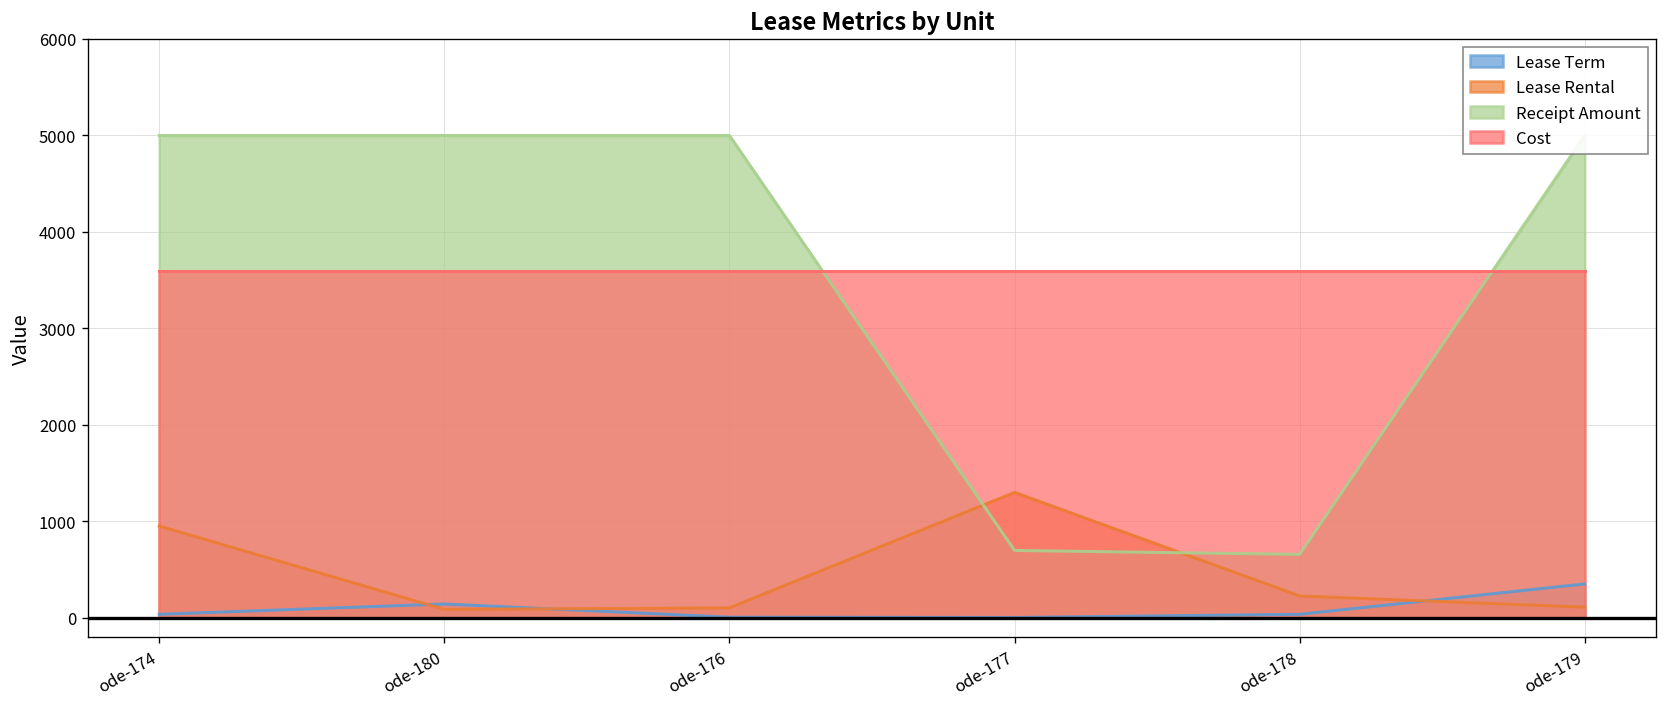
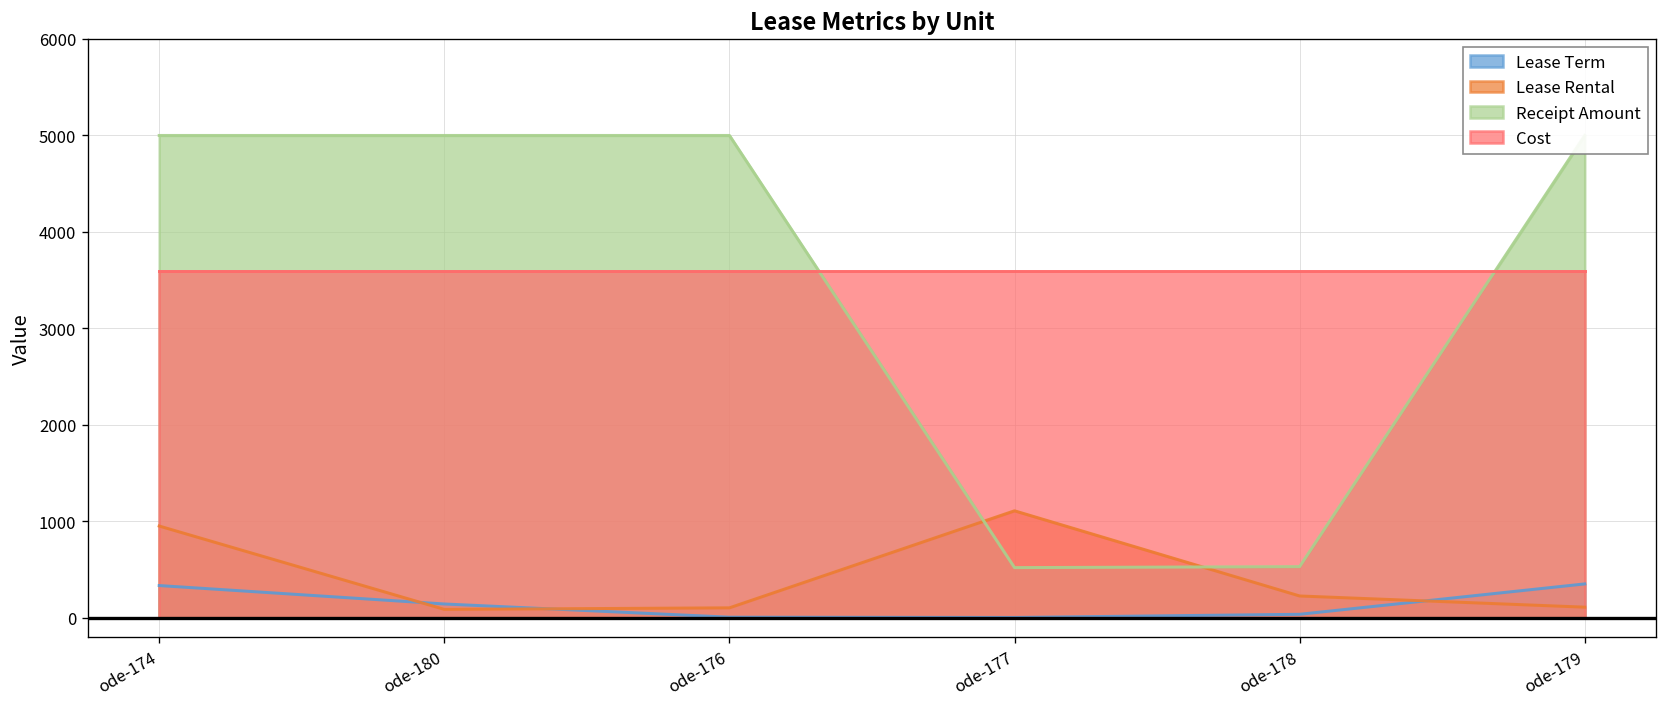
  {
    "Lease Term": {
-     "ode-174": 0,
+     "ode-174": 300,
      "ode-180": 100,
      "ode-176": 0,
      "ode-177": 0,
      "ode-178": 0,
      "ode-179": 400
    },
    "Lease Rental": {
      "ode-174": 1000,
      "ode-180": 100,
      "ode-176": 100,
-     "ode-177": 1300,
+     "ode-177": 1100,
      "ode-178": 200,
      "ode-179": 100
    },
    "Receipt Amount": {
      "ode-174": 5000,
      "ode-180": 5000,
      "ode-176": 5000,
-     "ode-177": 700,
-     "ode-178": 700
+     "ode-177": 500,
+     "ode-178": 500
    },
    "Cost": {
      "ode-174": 3600,
      "ode-180": 3600,
      "ode-176": 3600,
      "ode-177": 3600,
      "ode-178": 3600,
      "ode-179": 3600
    }
  }
